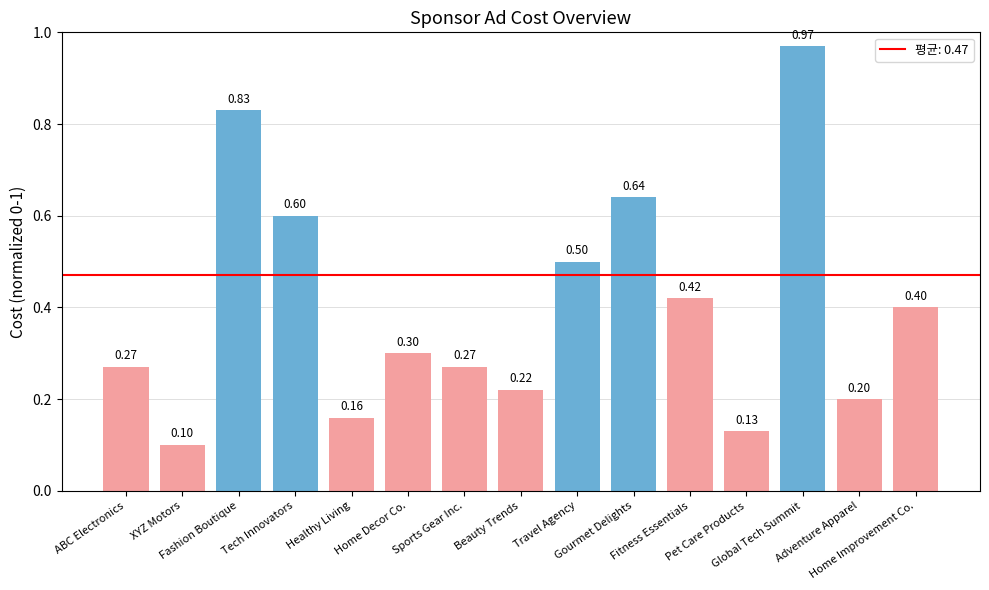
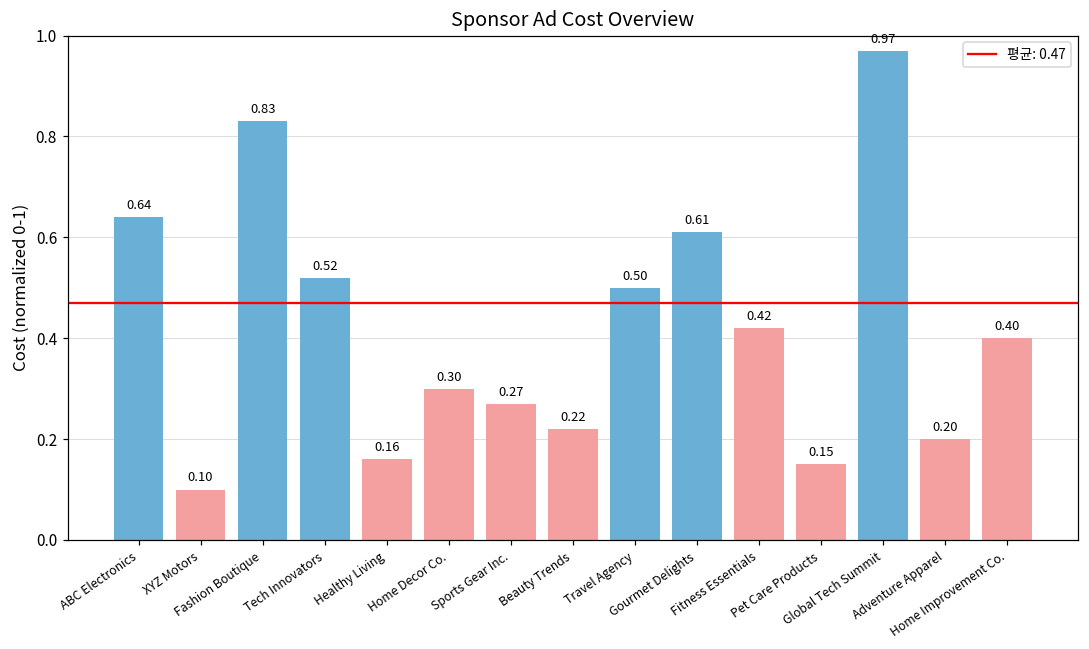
  {
-   "ABC Electronics": 0.27,
+   "ABC Electronics": 0.64,
    "XYZ Motors": 0.10,
    "Fashion Boutique": 0.83,
-   "Tech Innovators": 0.60,
+   "Tech Innovators": 0.52,
    "Healthy Living": 0.16,
    "Home Decor Co.": 0.30,
    "Sports Gear Inc.": 0.27,
    "Beauty Trends": 0.22,
    "Travel Agency": 0.50,
-   "Gourmet Delights": 0.64,
+   "Gourmet Delights": 0.61,
    "Fitness Essentials": 0.42,
-   "Pet Care Products": 0.13,
+   "Pet Care Products": 0.15,
    "Global Tech Summit": 0.97,
    "Adventure Apparel": 0.20,
    "Home Improvement Co.": 0.40
  }
